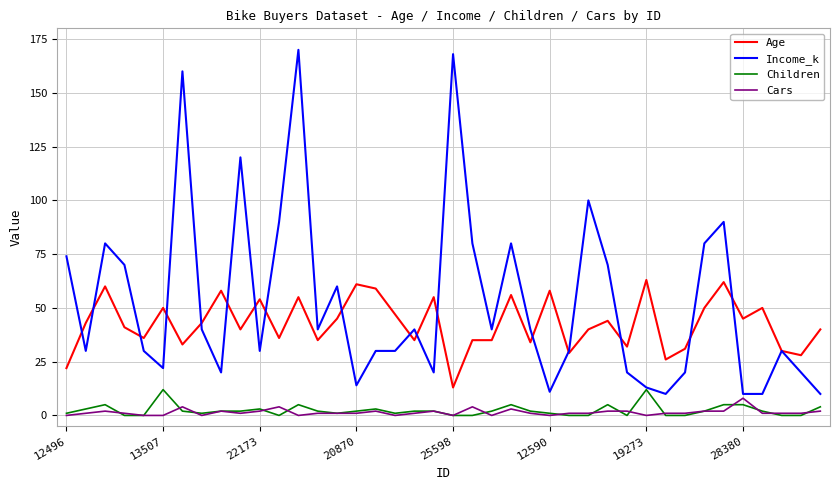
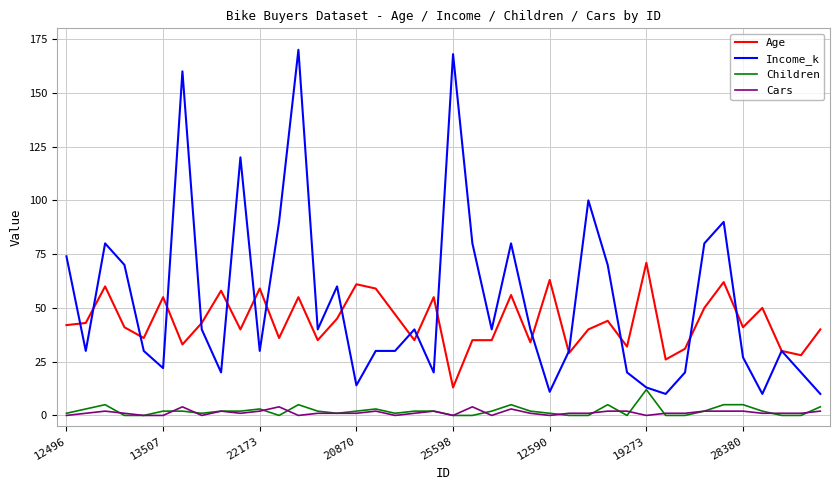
  {
    "Age": {
-     "12496": 22,
-     "13507": 50,
-     "22173": 54,
+     "12496": 42,
+     "13507": 55,
+     "22173": 59,
      "20870": 61,
      "25598": 13,
-     "12590": 58,
-     "19273": 63,
-     "28380": 45
+     "12590": 63,
+     "19273": 71,
+     "28380": 41
    },
    "Income_k": {
      "12496": 74,
      "13507": 22,
      "22173": 30,
      "20870": 14,
      "25598": 168,
      "12590": 11,
-     "28380": 10
+     "28380": 27
    },
    "Children": {
-     "13507": 12,
+     "13507": 2,
      "28380": 5
    },
    "Cars": {
      "13507": 0,
      "19273": 0,
-     "28380": 8
+     "28380": 2
    }
  }
